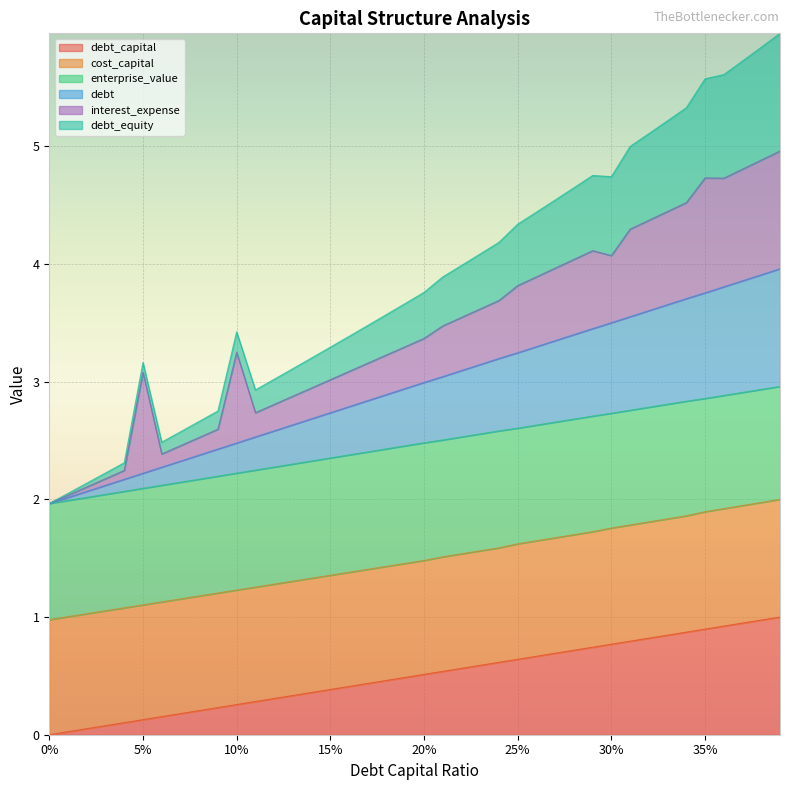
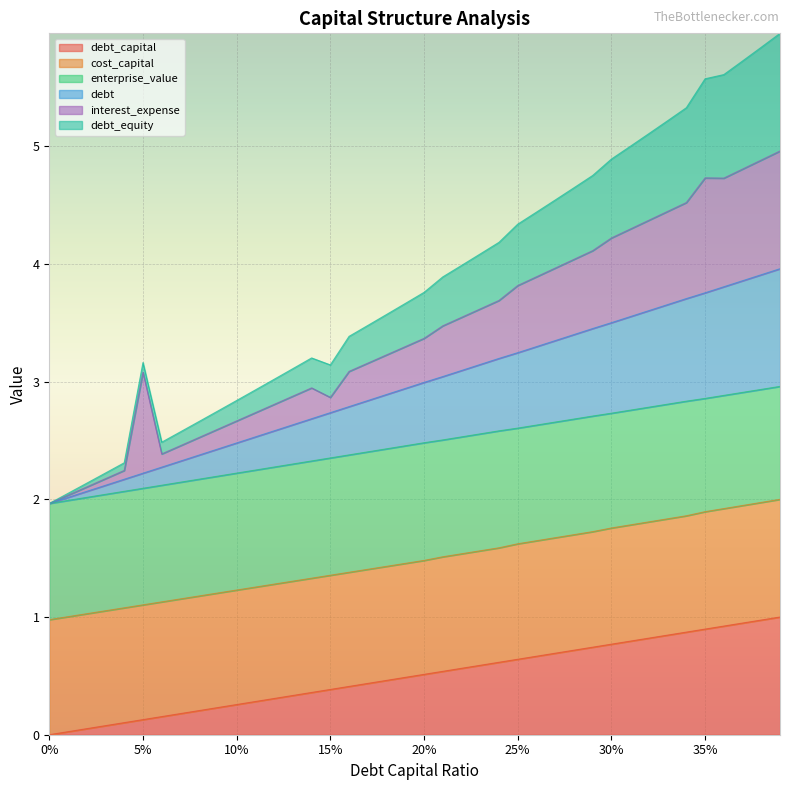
  {
    "debt": {
      "5%": 0.13,
      "10%": 0.26,
      "15%": 0.38,
      "20%": 0.51,
      "25%": 0.64,
      "30%": 0.77,
      "35%": 0.90
    },
    "interest_expense": {
      "5%": 0.86,
-     "10%": 0.77,
-     "15%": 0.28,
+     "10%": 0.19,
+     "15%": 0.13,
      "20%": 0.37,
      "25%": 0.57,
-     "30%": 0.57,
+     "30%": 0.72,
      "35%": 0.98
    }
  }
